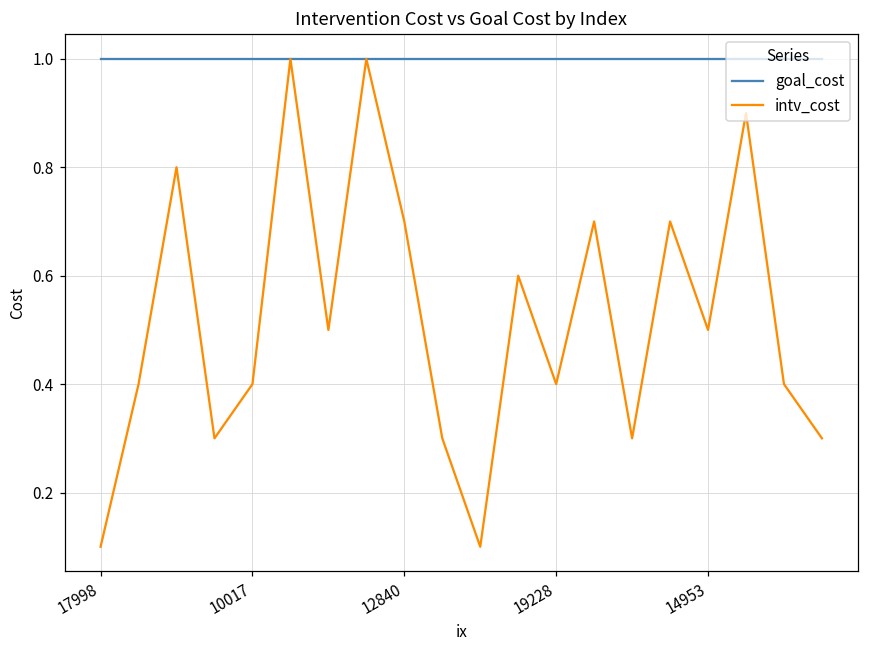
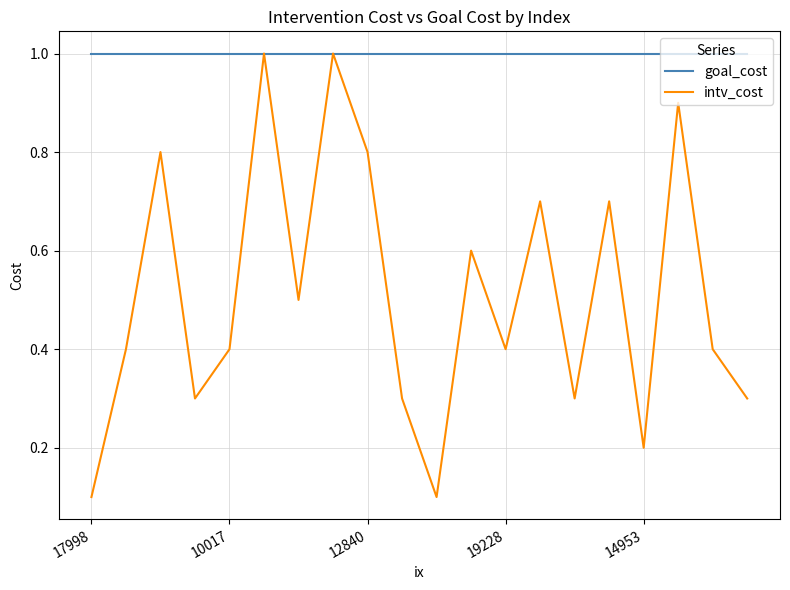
  {
    "goal_cost": {
      "17998": 1.0,
      "10017": 1.0,
      "12840": 1.0,
      "19228": 1.0,
      "14953": 1.0
    },
    "intv_cost": {
      "17998": 0.1,
      "10017": 0.4,
-     "12840": 0.7,
+     "12840": 0.8,
      "19228": 0.4,
-     "14953": 0.5
+     "14953": 0.2
    }
  }
